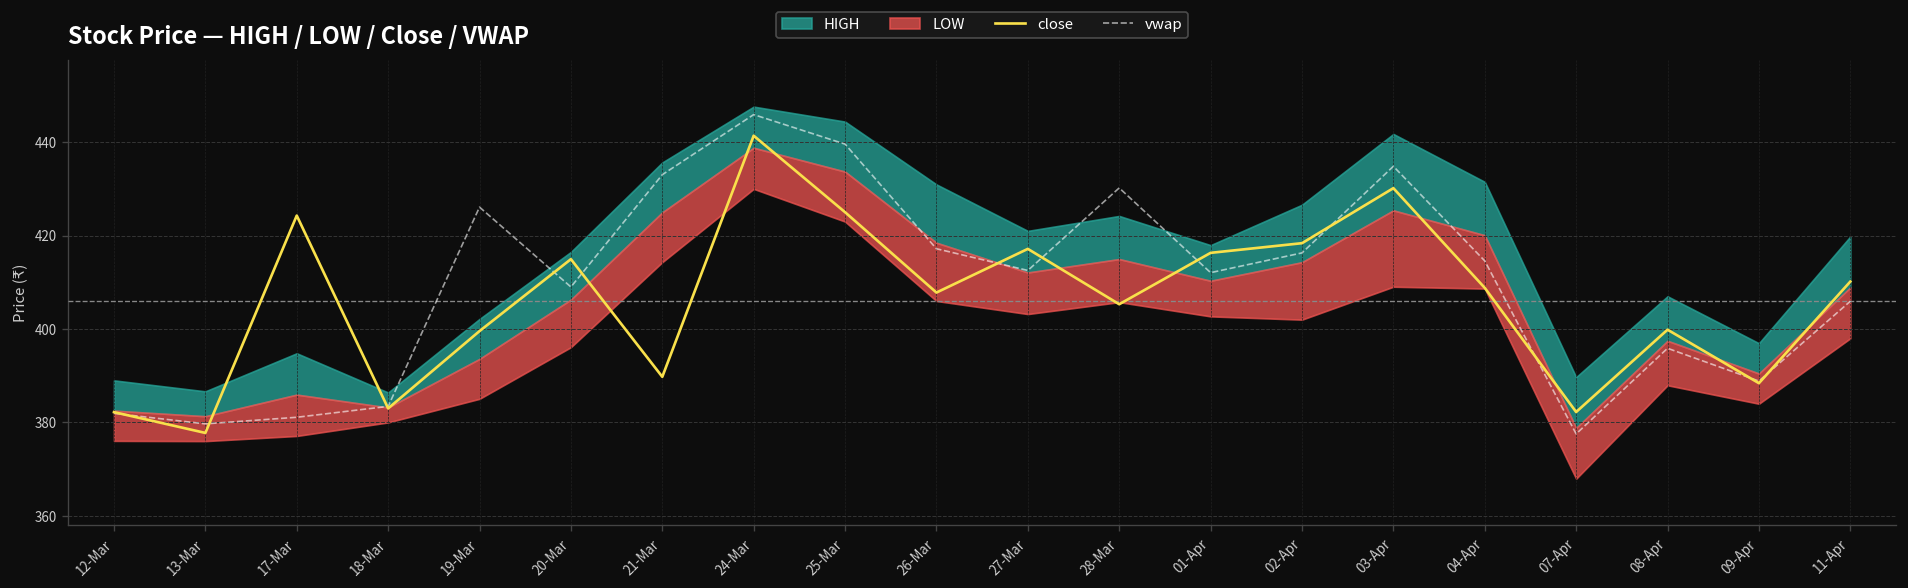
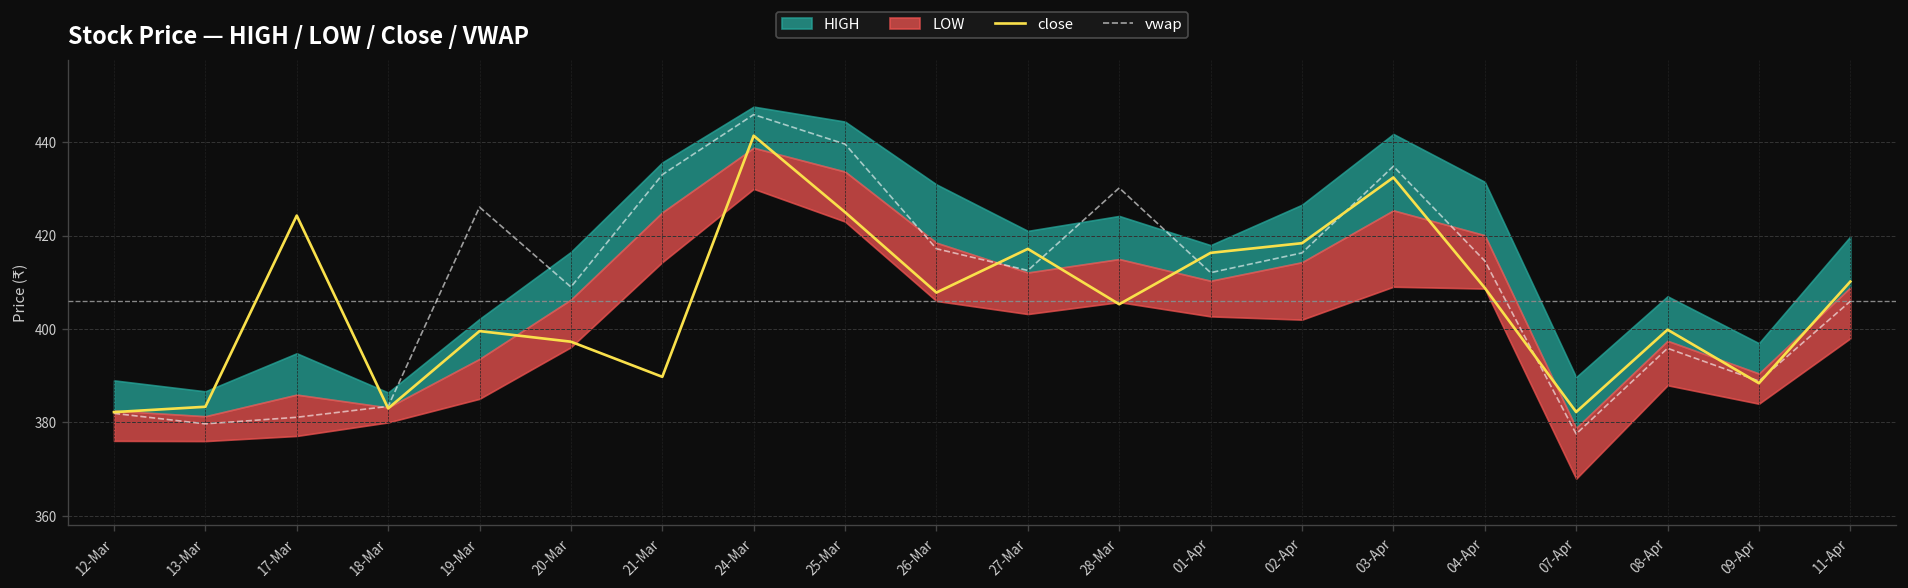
  {
    "close": {
-     "13-Mar": 378,
+     "13-Mar": 383,
      "17-Mar": 424,
      "19-Mar": 400,
-     "20-Mar": 415,
+     "20-Mar": 397,
      "21-Mar": 390,
      "24-Mar": 441,
      "25-Mar": 425,
      "26-Mar": 408,
      "27-Mar": 417,
      "28-Mar": 405,
      "01-Apr": 416,
      "02-Apr": 418,
-     "03-Apr": 430,
+     "03-Apr": 432,
      "04-Apr": 409,
      "07-Apr": 382,
      "08-Apr": 400,
      "11-Apr": 410
    },
    "vwap": {
      "13-Mar": 380,
      "17-Mar": 381,
      "19-Mar": 426,
      "20-Mar": 409,
      "21-Mar": 433,
      "24-Mar": 446,
      "25-Mar": 440,
      "26-Mar": 417,
      "28-Mar": 430,
      "01-Apr": 412,
      "02-Apr": 416,
      "03-Apr": 435,
      "04-Apr": 415,
      "07-Apr": 378,
      "08-Apr": 396,
      "11-Apr": 406
    }
  }
